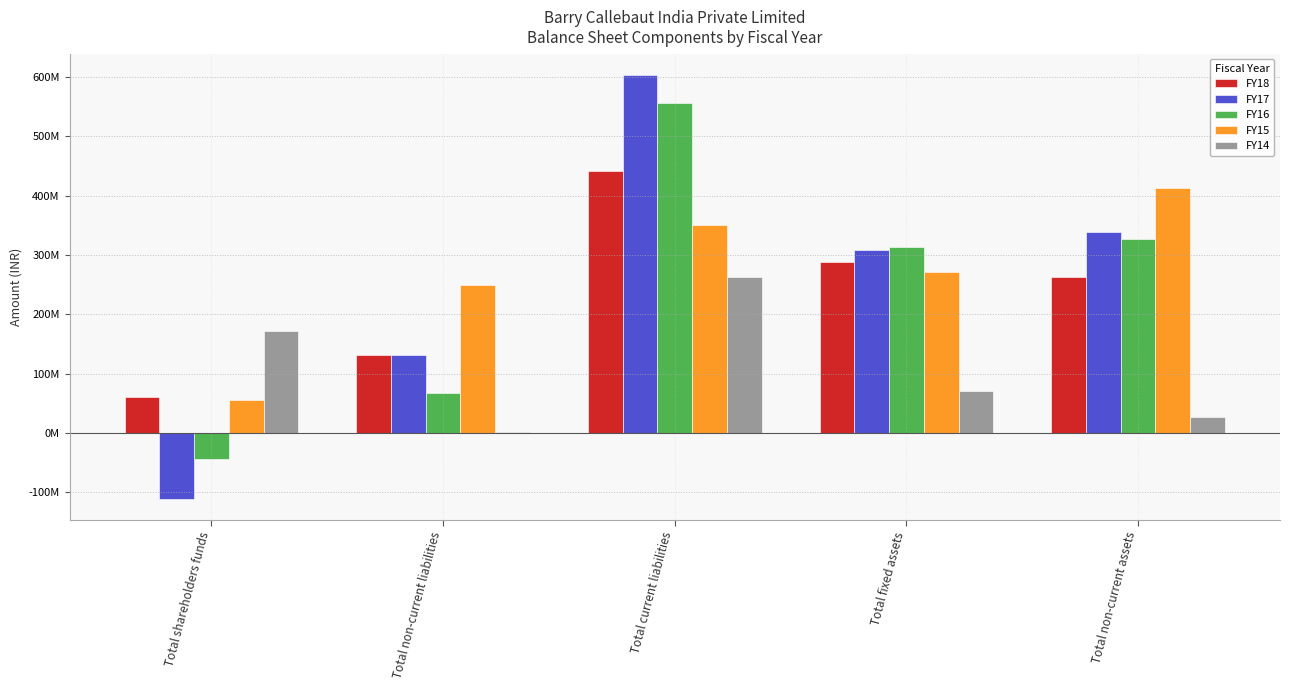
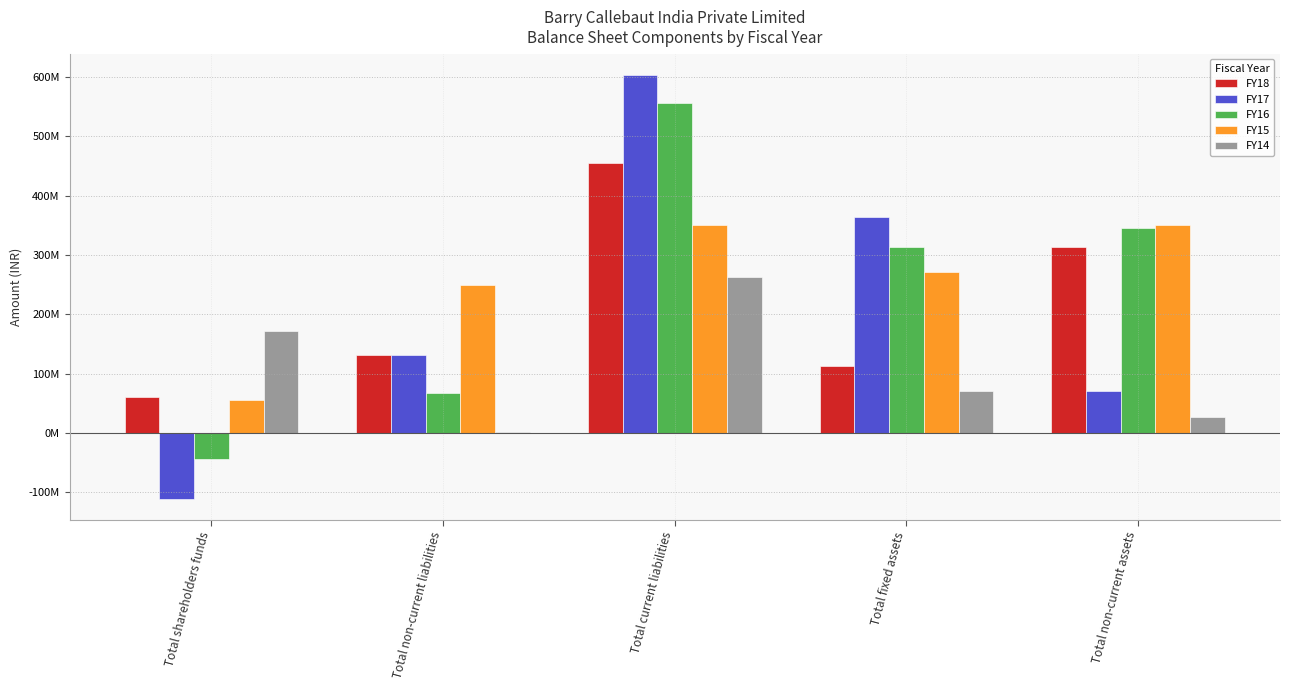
  {
    "FY18": {
      "Total shareholders funds": 60000000,
      "Total non-current liabilities": 130000000,
-     "Total current liabilities": 440000000,
-     "Total fixed assets": 290000000,
-     "Total non-current assets": 260000000
+     "Total current liabilities": 460000000,
+     "Total fixed assets": 110000000,
+     "Total non-current assets": 310000000
    },
    "FY17": {
      "Total shareholders funds": -110000000,
      "Total non-current liabilities": 130000000,
      "Total current liabilities": 600000000,
-     "Total fixed assets": 310000000,
-     "Total non-current assets": 340000000
+     "Total fixed assets": 360000000,
+     "Total non-current assets": 70000000
    },
    "FY16": {
      "Total shareholders funds": -40000000,
      "Total non-current liabilities": 70000000,
      "Total current liabilities": 560000000,
      "Total fixed assets": 310000000,
-     "Total non-current assets": 330000000
+     "Total non-current assets": 340000000
    },
    "FY15": {
      "Total shareholders funds": 60000000,
      "Total non-current liabilities": 250000000,
      "Total current liabilities": 350000000,
      "Total fixed assets": 270000000,
-     "Total non-current assets": 410000000
+     "Total non-current assets": 350000000
    },
    "FY14": {
      "Total shareholders funds": 170000000,
      "Total current liabilities": 260000000,
      "Total fixed assets": 70000000,
      "Total non-current assets": 30000000
    }
  }
